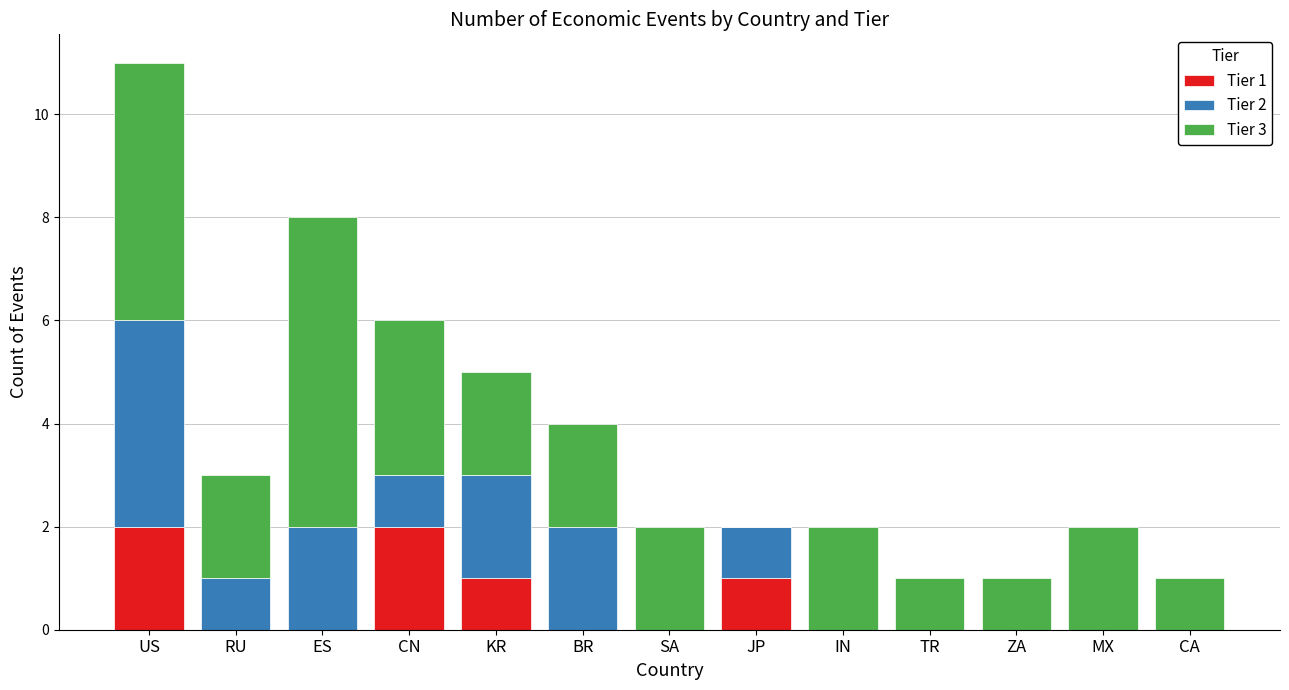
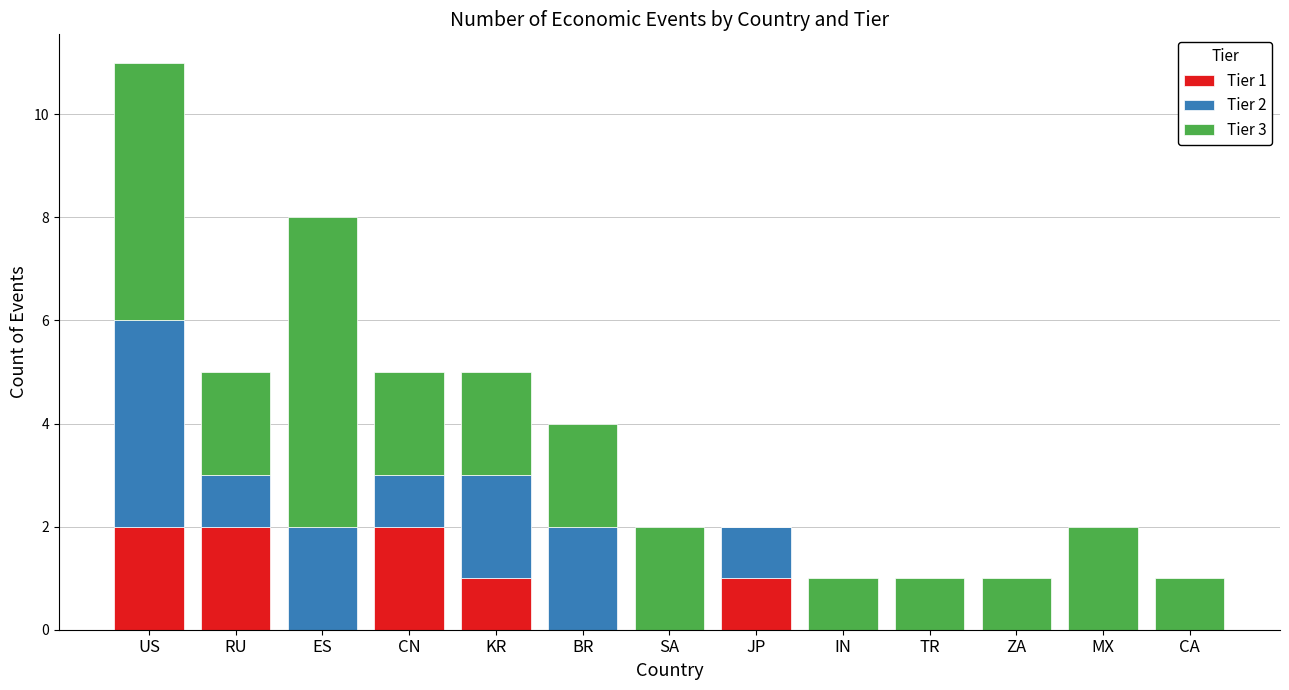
  {
    "Tier 1": {
      "US": 2,
-     "RU": 0,
+     "RU": 2,
      "ES": 0,
      "CN": 2,
      "KR": 1,
      "BR": 0,
      "SA": 0,
      "JP": 1,
      "IN": 0,
      "TR": 0,
      "ZA": 0,
      "MX": 0,
      "CA": 0
    },
    "Tier 2": {
      "US": 4,
      "RU": 1,
      "ES": 2,
      "CN": 1,
      "KR": 2,
      "BR": 2,
      "SA": 0,
      "JP": 1,
      "IN": 0,
      "TR": 0,
      "ZA": 0,
      "MX": 0,
      "CA": 0
    },
    "Tier 3": {
      "US": 5,
      "RU": 2,
      "ES": 6,
-     "CN": 3,
+     "CN": 2,
      "KR": 2,
      "BR": 2,
      "SA": 2,
      "JP": 0,
-     "IN": 2,
+     "IN": 1,
      "TR": 1,
      "ZA": 1,
      "MX": 2,
      "CA": 1
    }
  }
